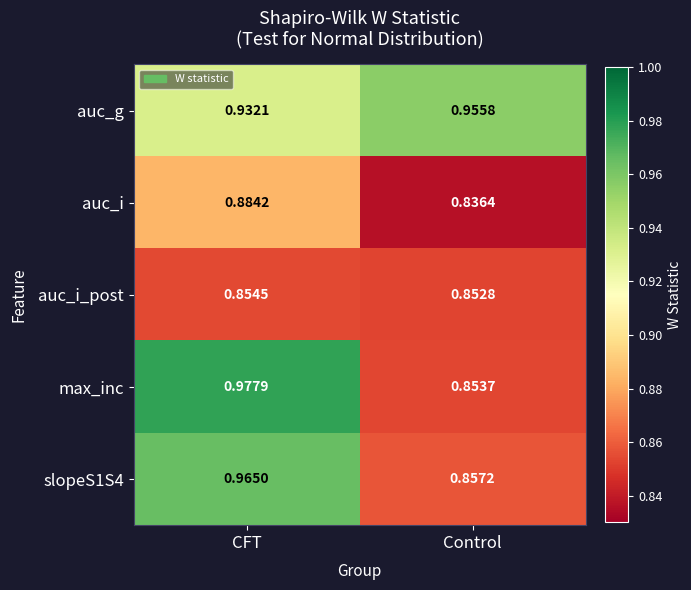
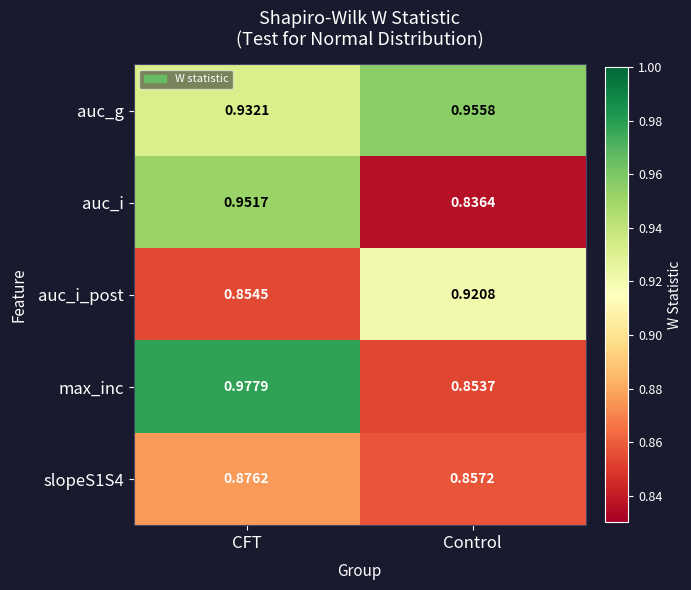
  {
    "auc_g": {
      "CFT": 0.9321,
      "Control": 0.9558
    },
    "auc_i": {
-     "CFT": 0.8842,
+     "CFT": 0.9517,
      "Control": 0.8364
    },
    "auc_i_post": {
      "CFT": 0.8545,
-     "Control": 0.8528
+     "Control": 0.9208
    },
    "max_inc": {
      "CFT": 0.9779,
      "Control": 0.8537
    },
    "slopeS1S4": {
-     "CFT": 0.9650,
+     "CFT": 0.8762,
      "Control": 0.8572
    }
  }
